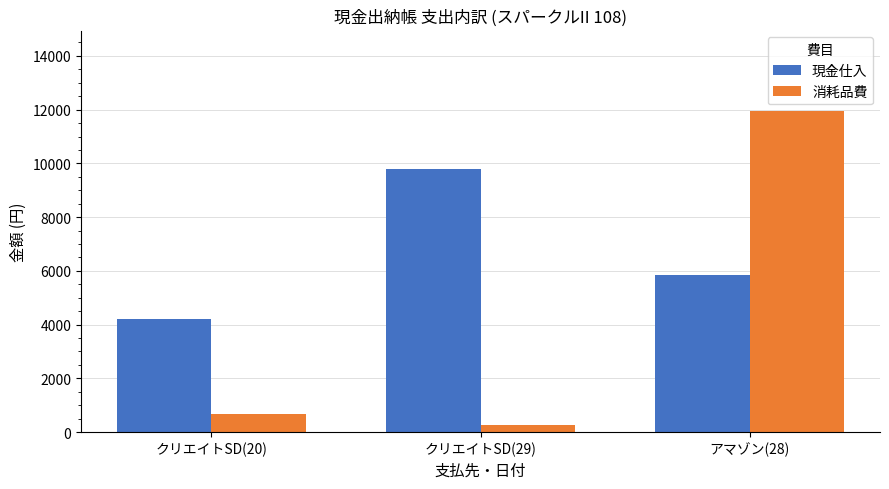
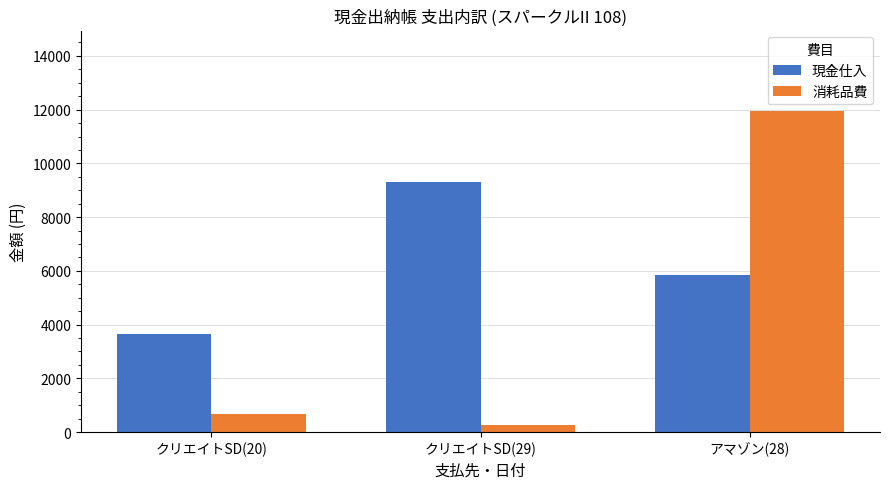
  {
    "現金仕入": {
-     "クリエイトSD(20)": 4200,
-     "クリエイトSD(29)": 9800,
+     "クリエイトSD(20)": 3700,
+     "クリエイトSD(29)": 9300,
      "アマゾン(28)": 5800
    },
    "消耗品費": {
      "クリエイトSD(20)": 700,
      "クリエイトSD(29)": 300,
      "アマゾン(28)": 12000
    }
  }
